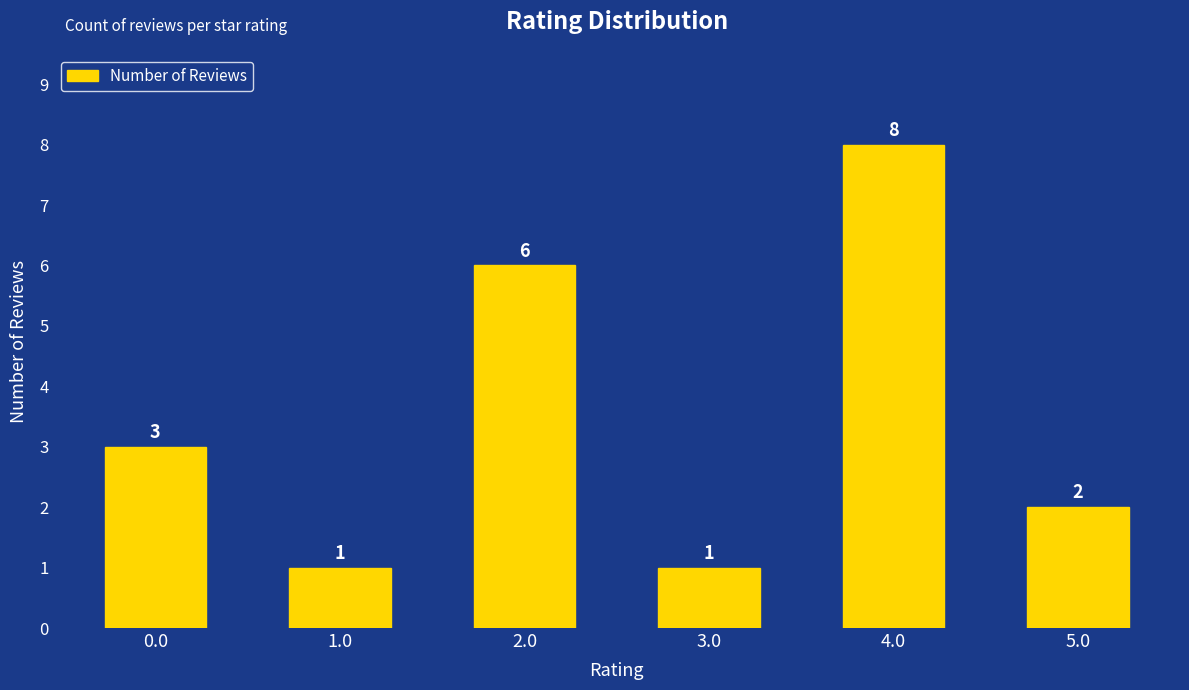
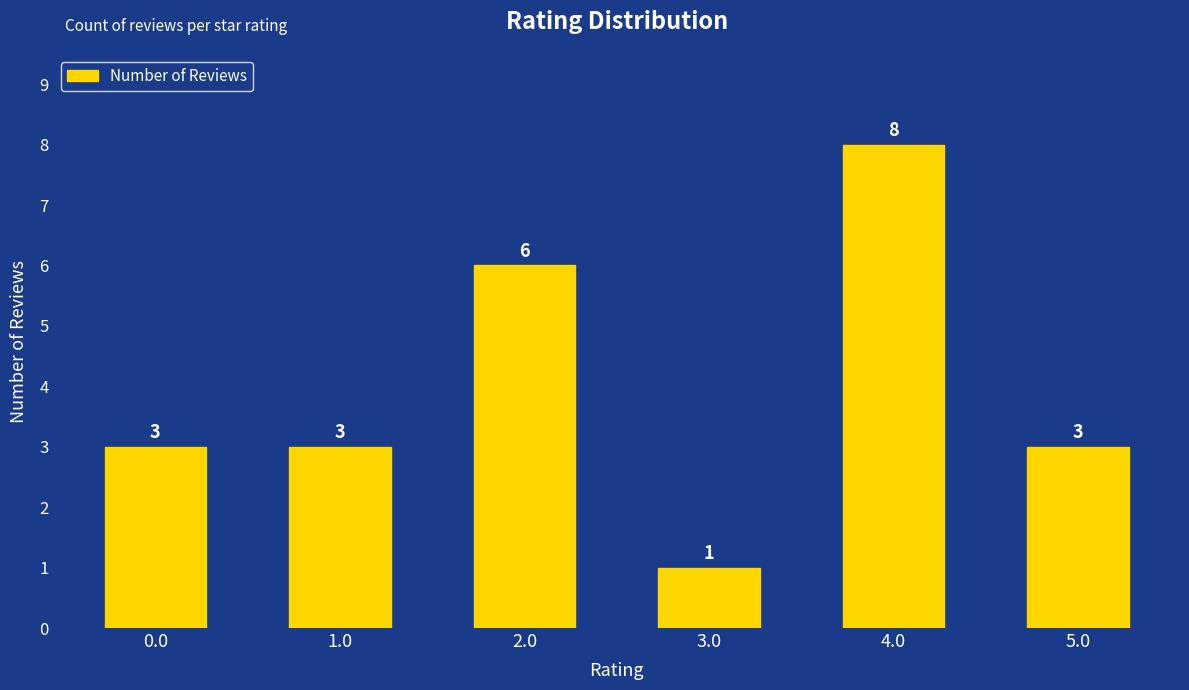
  {
    "0.0": 3,
-   "1.0": 1,
+   "1.0": 3,
    "2.0": 6,
    "3.0": 1,
    "4.0": 8,
-   "5.0": 2
+   "5.0": 3
  }
